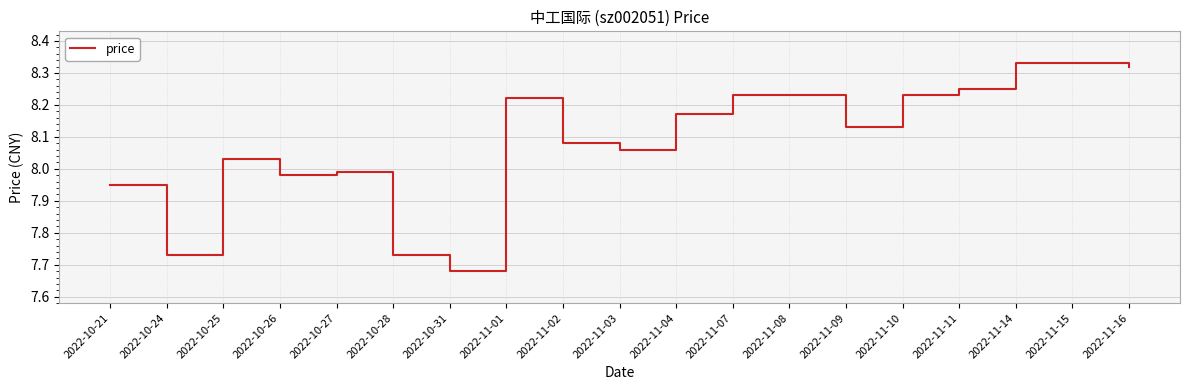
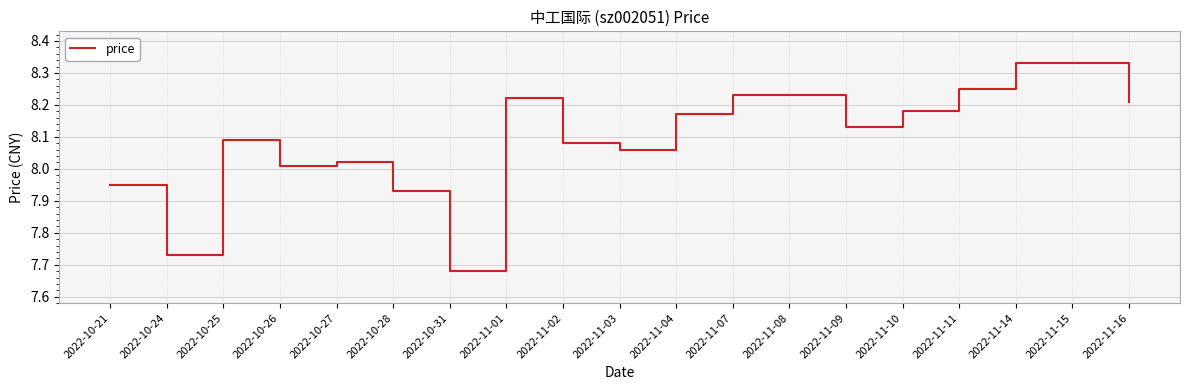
  {
    "2022-10-21": 7.95,
    "2022-10-24": 7.73,
-   "2022-10-25": 8.03,
-   "2022-10-26": 7.98,
-   "2022-10-27": 7.99,
-   "2022-10-28": 7.73,
+   "2022-10-25": 8.09,
+   "2022-10-26": 8.01,
+   "2022-10-27": 8.02,
+   "2022-10-28": 7.93,
    "2022-10-31": 7.68,
    "2022-11-01": 8.22,
    "2022-11-02": 8.08,
    "2022-11-03": 8.06,
    "2022-11-04": 8.17,
    "2022-11-07": 8.23,
    "2022-11-08": 8.23,
    "2022-11-09": 8.13,
-   "2022-11-10": 8.23,
+   "2022-11-10": 8.18,
    "2022-11-11": 8.25,
    "2022-11-14": 8.33,
    "2022-11-15": 8.33,
-   "2022-11-16": 8.32
+   "2022-11-16": 8.21
  }
